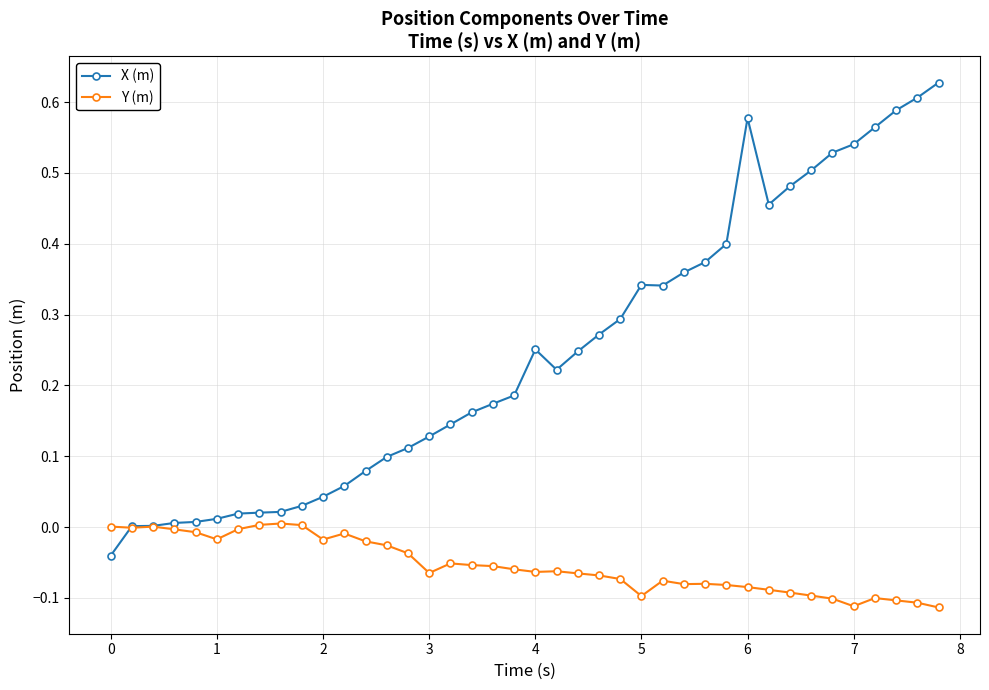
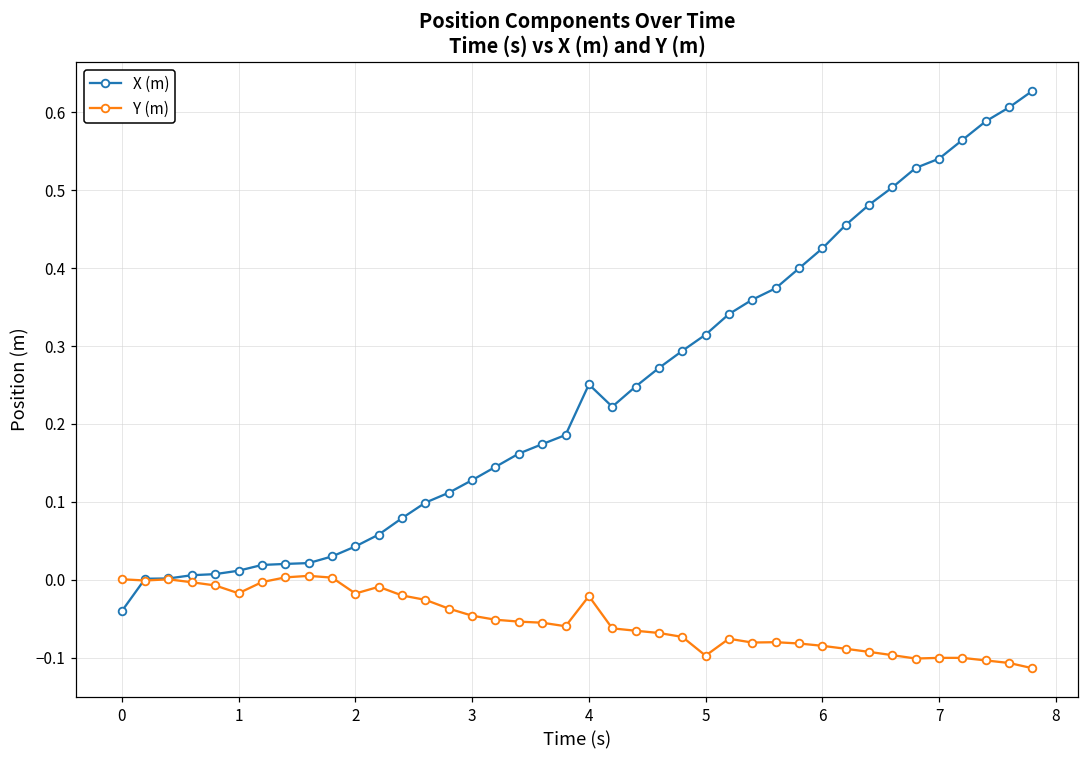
  {
    "X (m)": {
      "0": -0.04,
      "1": 0.01,
      "2": 0.04,
      "3": 0.13,
      "4": 0.25,
-     "5": 0.34,
-     "6": 0.58,
+     "5": 0.31,
+     "6": 0.43,
      "7": 0.54
    },
    "Y (m)": {
      "0": 0.00,
      "1": -0.02,
      "2": -0.02,
-     "3": -0.06,
-     "4": -0.06,
+     "3": -0.05,
+     "4": -0.02,
      "5": -0.10,
      "6": -0.08,
-     "7": -0.11
+     "7": -0.10
    }
  }
